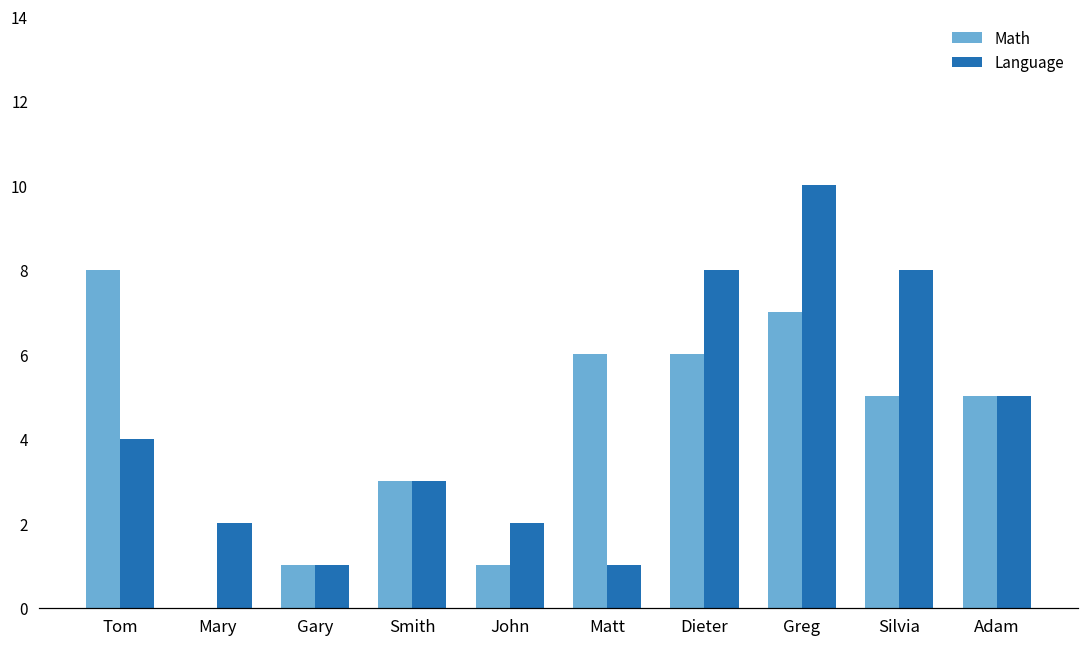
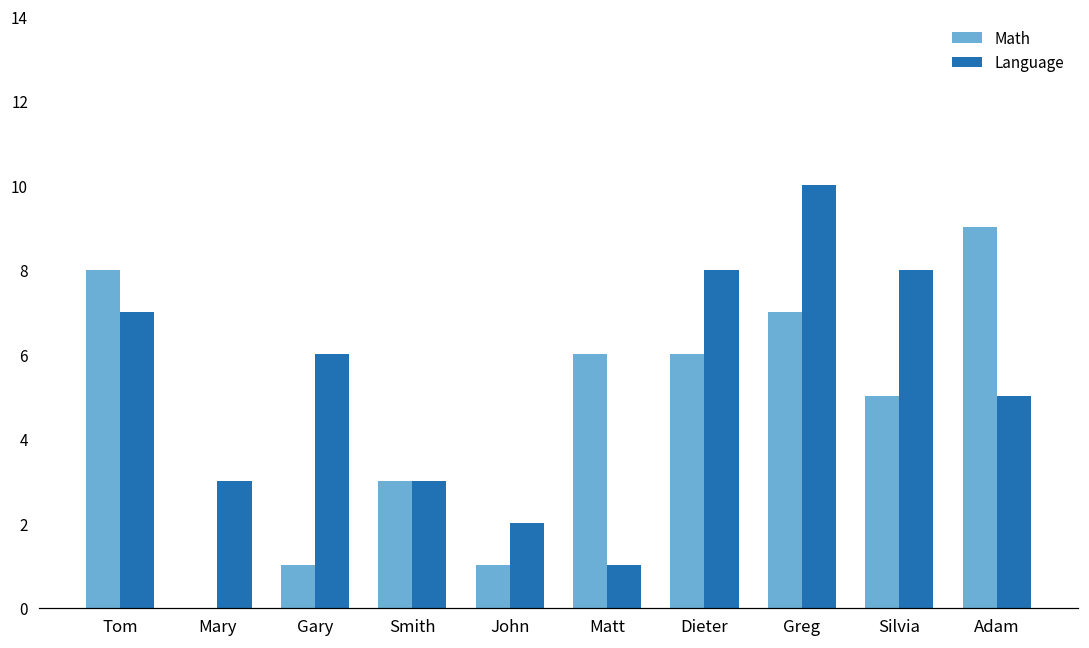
  {
    "Math": {
      "Tom": 8,
      "Mary": 0,
      "Gary": 1,
      "Smith": 3,
      "John": 1,
      "Matt": 6,
      "Dieter": 6,
      "Greg": 7,
      "Silvia": 5,
-     "Adam": 5
+     "Adam": 9
    },
    "Language": {
-     "Tom": 4,
-     "Mary": 2,
-     "Gary": 1,
+     "Tom": 7,
+     "Mary": 3,
+     "Gary": 6,
      "Smith": 3,
      "John": 2,
      "Matt": 1,
      "Dieter": 8,
      "Greg": 10,
      "Silvia": 8,
      "Adam": 5
    }
  }
